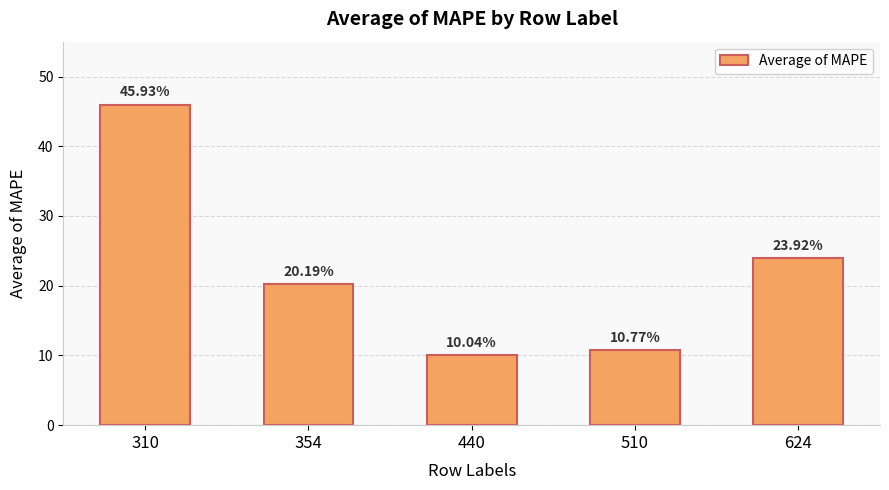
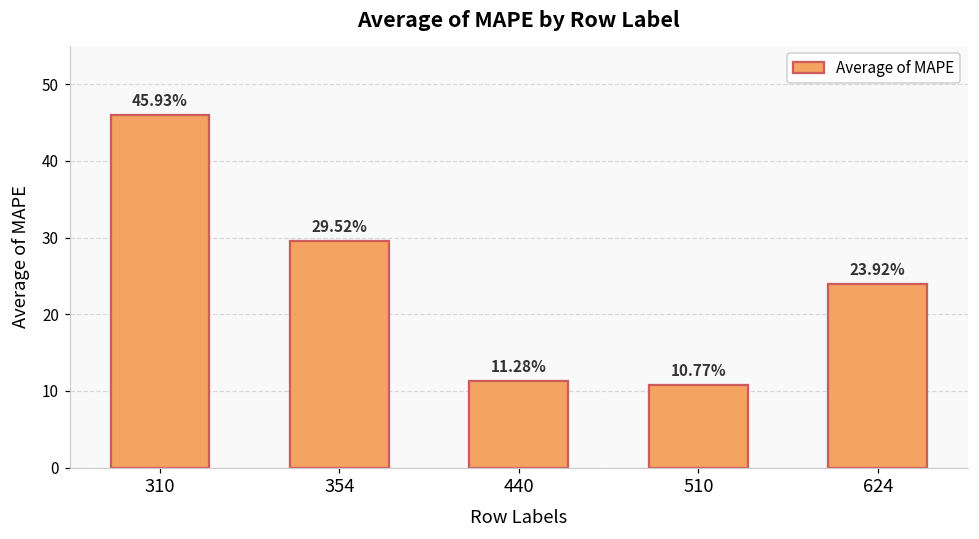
  {
    "310": "45.93%",
-   "354": "20.19%",
-   "440": "10.04%",
+   "354": "29.52%",
+   "440": "11.28%",
    "510": "10.77%",
    "624": "23.92%"
  }
